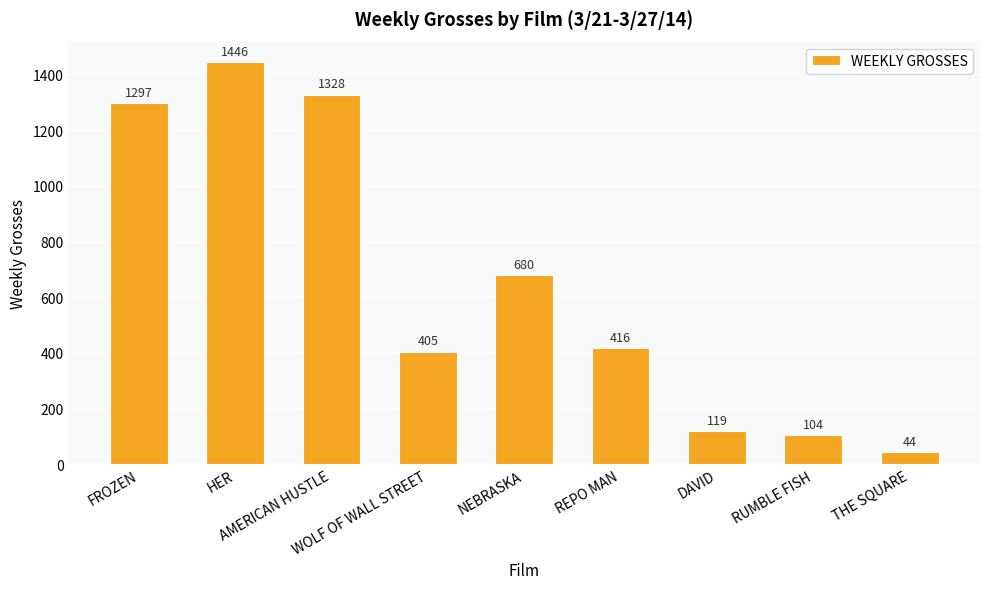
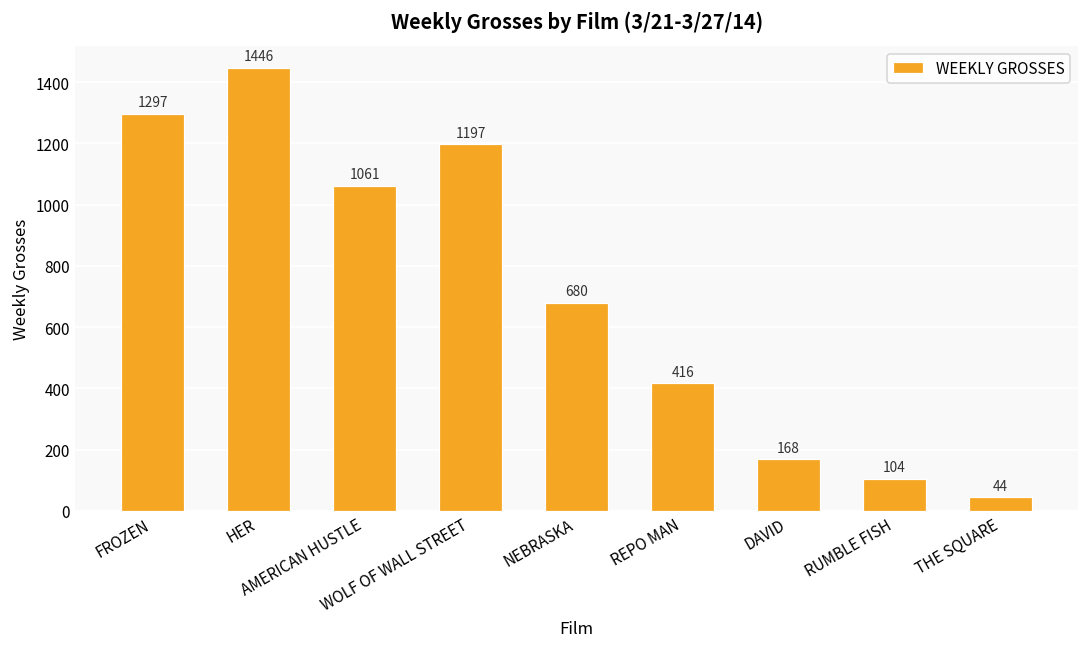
  {
    "FROZEN": 1297,
    "HER": 1446,
-   "AMERICAN HUSTLE": 1328,
-   "WOLF OF WALL STREET": 405,
+   "AMERICAN HUSTLE": 1061,
+   "WOLF OF WALL STREET": 1197,
    "NEBRASKA": 680,
    "REPO MAN": 416,
-   "DAVID": 119,
+   "DAVID": 168,
    "RUMBLE FISH": 104,
    "THE SQUARE": 44
  }
